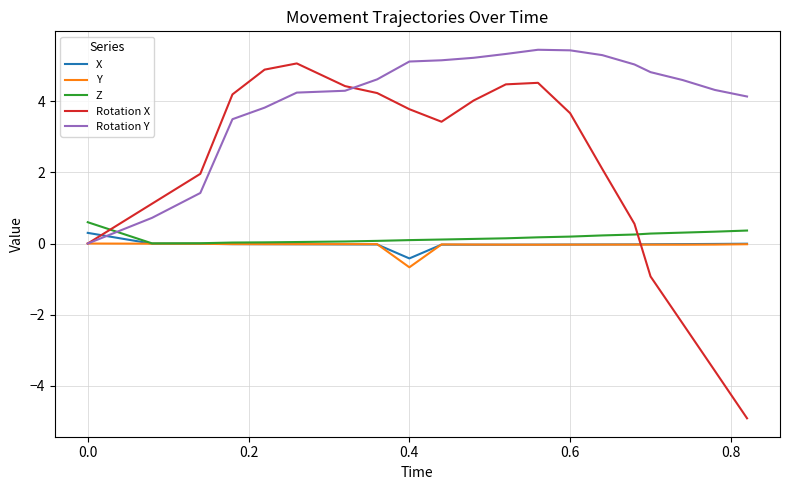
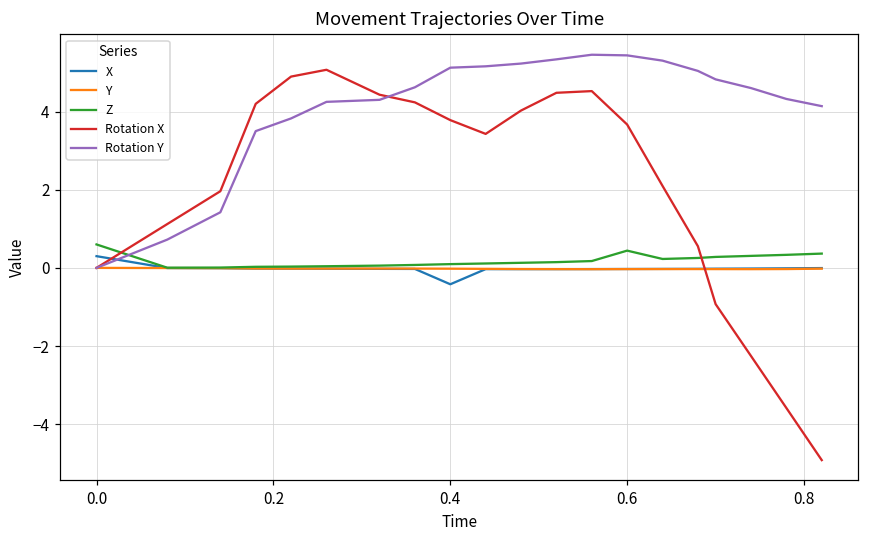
  {
    "X": {
      "0.0": 0.3,
      "0.4": -0.4
    },
    "Y": {
-     "0.4": -0.7
+     "0.4": 0.0
    },
    "Z": {
      "0.0": 0.6,
      "0.4": 0.1,
-     "0.6": 0.2
+     "0.6": 0.4
    },
    "Rotation X": {
      "0.4": 3.8,
      "0.6": 3.7
    },
    "Rotation Y": {
      "0.4": 5.1,
      "0.6": 5.4
    }
  }
